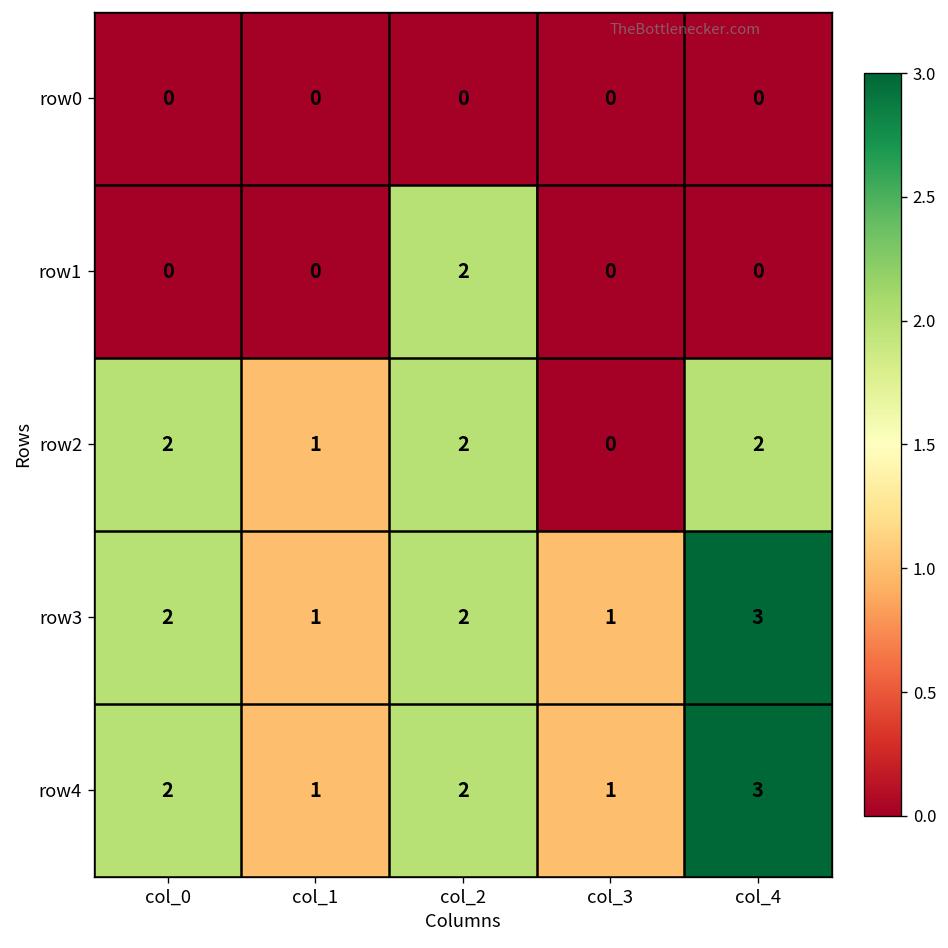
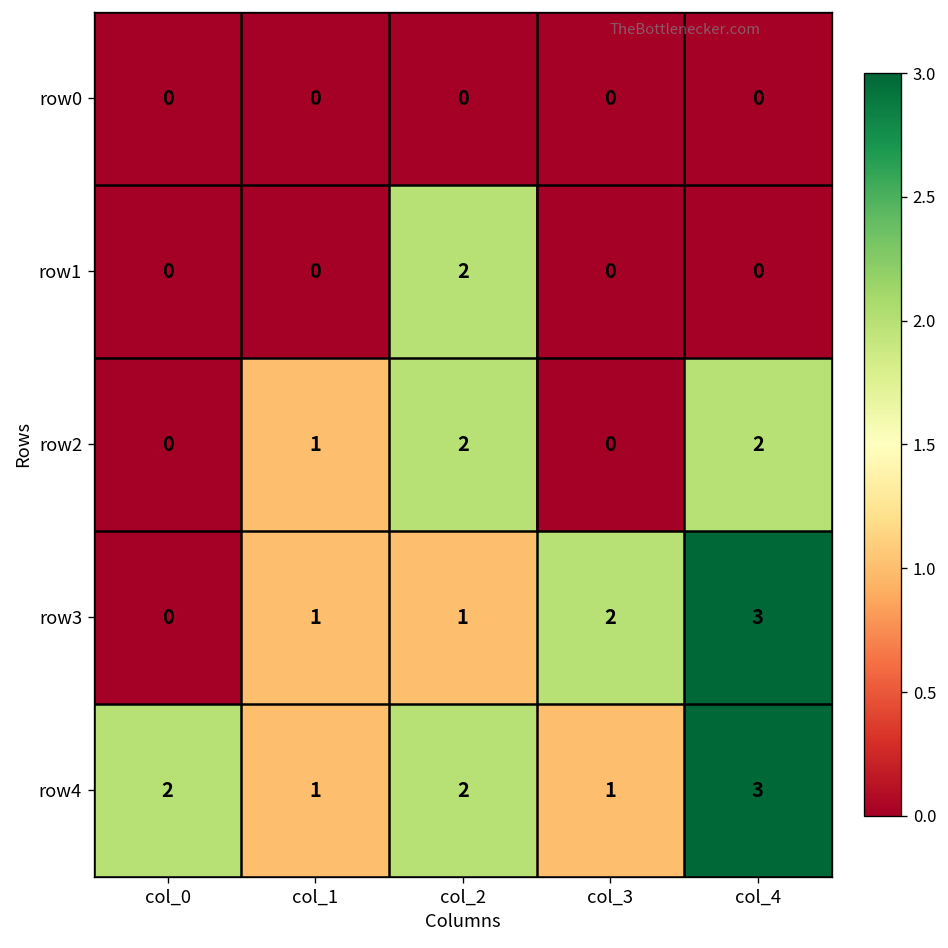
  {
    "row0": {
      "col_0": 0,
      "col_1": 0,
      "col_2": 0,
      "col_3": 0,
      "col_4": 0
    },
    "row1": {
      "col_0": 0,
      "col_1": 0,
      "col_2": 2,
      "col_3": 0,
      "col_4": 0
    },
    "row2": {
-     "col_0": 2,
+     "col_0": 0,
      "col_1": 1,
      "col_2": 2,
      "col_3": 0,
      "col_4": 2
    },
    "row3": {
-     "col_0": 2,
+     "col_0": 0,
      "col_1": 1,
-     "col_2": 2,
-     "col_3": 1,
+     "col_2": 1,
+     "col_3": 2,
      "col_4": 3
    },
    "row4": {
      "col_0": 2,
      "col_1": 1,
      "col_2": 2,
      "col_3": 1,
      "col_4": 3
    }
  }
